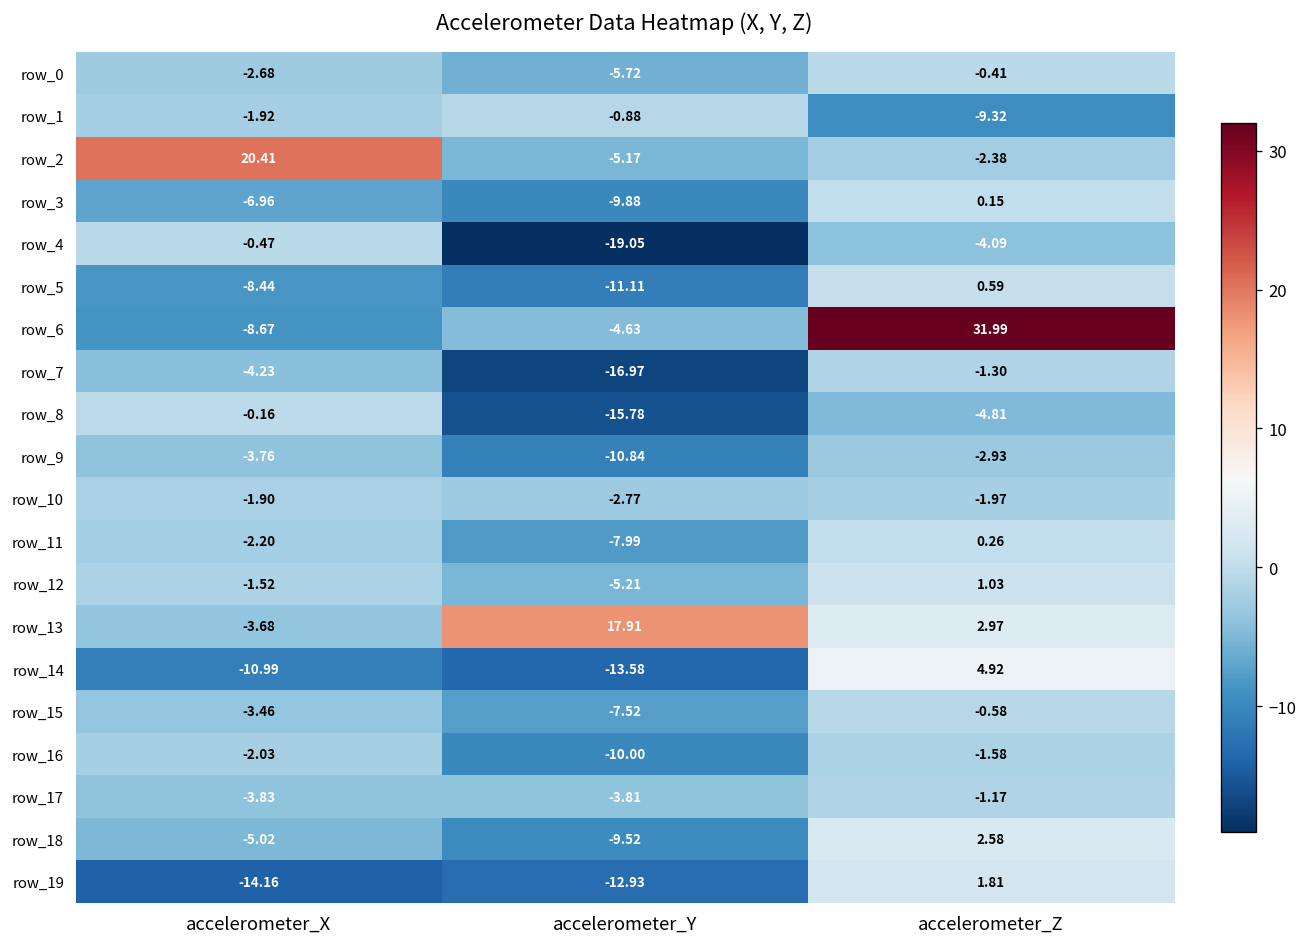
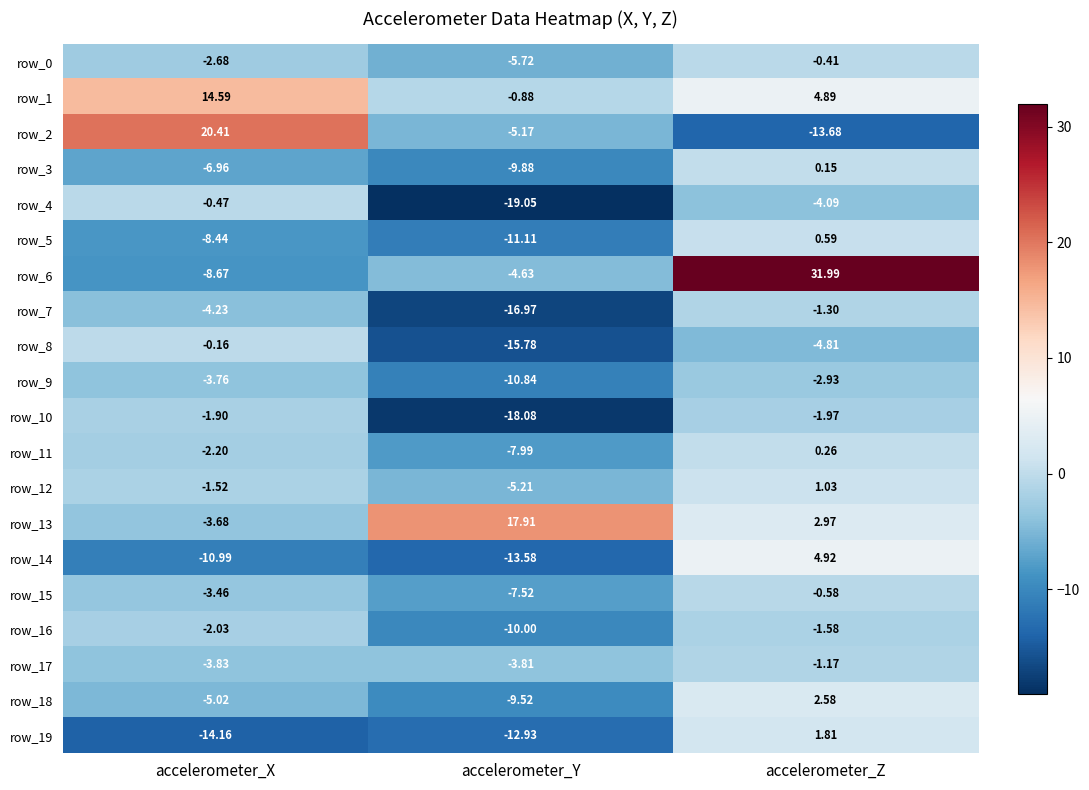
  {
    "row_0": {
      "accelerometer_X": -2.68,
      "accelerometer_Y": -5.72,
      "accelerometer_Z": -0.41
    },
    "row_1": {
-     "accelerometer_X": -1.92,
+     "accelerometer_X": 14.59,
      "accelerometer_Y": -0.88,
-     "accelerometer_Z": -9.32
+     "accelerometer_Z": 4.89
    },
    "row_2": {
      "accelerometer_X": 20.41,
      "accelerometer_Y": -5.17,
-     "accelerometer_Z": -2.38
+     "accelerometer_Z": -13.68
    },
    "row_3": {
      "accelerometer_X": -6.96,
      "accelerometer_Y": -9.88,
      "accelerometer_Z": 0.15
    },
    "row_4": {
      "accelerometer_X": -0.47,
      "accelerometer_Y": -19.05,
      "accelerometer_Z": -4.09
    },
    "row_5": {
      "accelerometer_X": -8.44,
      "accelerometer_Y": -11.11,
      "accelerometer_Z": 0.59
    },
    "row_6": {
      "accelerometer_X": -8.67,
      "accelerometer_Y": -4.63,
      "accelerometer_Z": 31.99
    },
    "row_7": {
      "accelerometer_X": -4.23,
      "accelerometer_Y": -16.97,
      "accelerometer_Z": -1.30
    },
    "row_8": {
      "accelerometer_X": -0.16,
      "accelerometer_Y": -15.78,
      "accelerometer_Z": -4.81
    },
    "row_9": {
      "accelerometer_X": -3.76,
      "accelerometer_Y": -10.84,
      "accelerometer_Z": -2.93
    },
    "row_10": {
      "accelerometer_X": -1.90,
-     "accelerometer_Y": -2.77,
+     "accelerometer_Y": -18.08,
      "accelerometer_Z": -1.97
    },
    "row_11": {
      "accelerometer_X": -2.20,
      "accelerometer_Y": -7.99,
      "accelerometer_Z": 0.26
    },
    "row_12": {
      "accelerometer_X": -1.52,
      "accelerometer_Y": -5.21,
      "accelerometer_Z": 1.03
    },
    "row_13": {
      "accelerometer_X": -3.68,
      "accelerometer_Y": 17.91,
      "accelerometer_Z": 2.97
    },
    "row_14": {
      "accelerometer_X": -10.99,
      "accelerometer_Y": -13.58,
      "accelerometer_Z": 4.92
    },
    "row_15": {
      "accelerometer_X": -3.46,
      "accelerometer_Y": -7.52,
      "accelerometer_Z": -0.58
    },
    "row_16": {
      "accelerometer_X": -2.03,
      "accelerometer_Y": -10.00,
      "accelerometer_Z": -1.58
    },
    "row_17": {
      "accelerometer_X": -3.83,
      "accelerometer_Y": -3.81,
      "accelerometer_Z": -1.17
    },
    "row_18": {
      "accelerometer_X": -5.02,
      "accelerometer_Y": -9.52,
      "accelerometer_Z": 2.58
    },
    "row_19": {
      "accelerometer_X": -14.16,
      "accelerometer_Y": -12.93,
      "accelerometer_Z": 1.81
    }
  }
